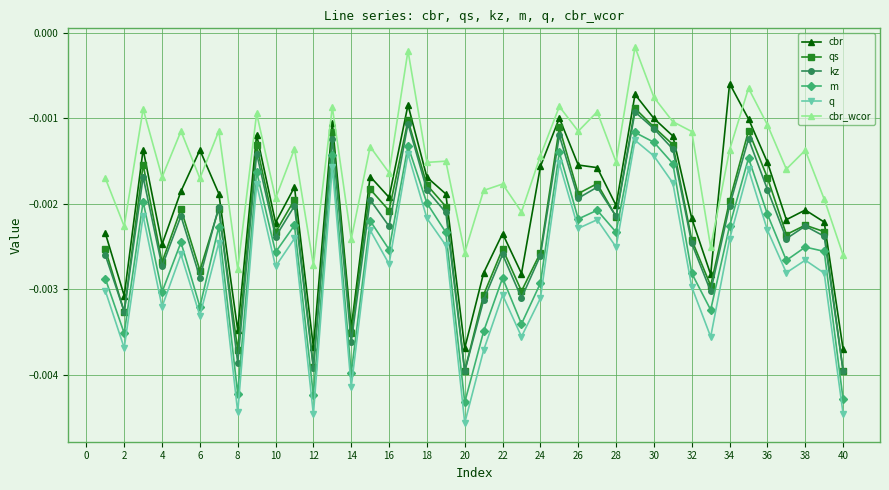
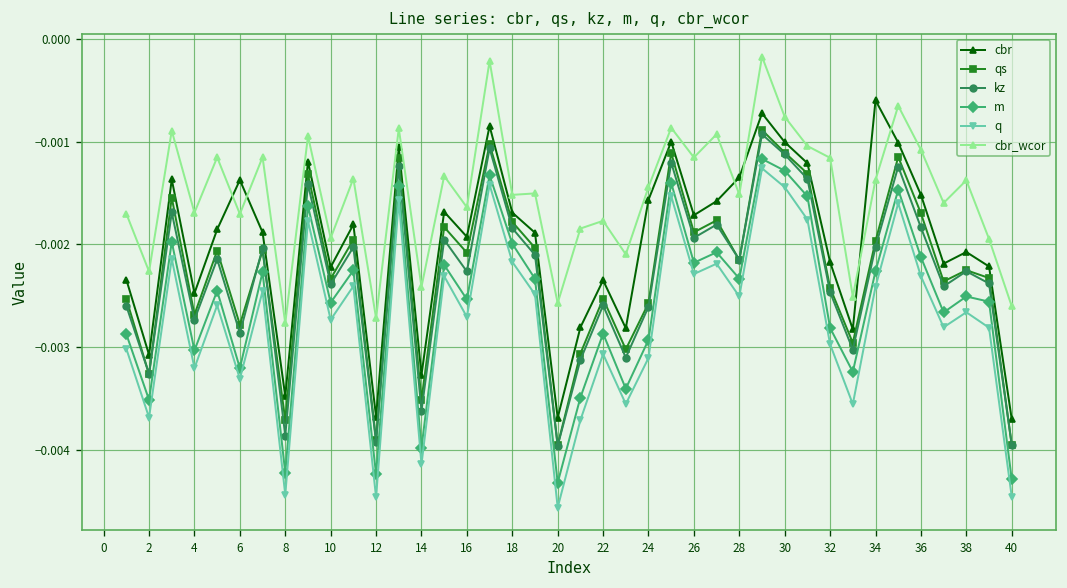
  {
    "cbr": {
      "2": -0.0031,
      "4": -0.0025,
      "6": -0.0014,
      "8": -0.0035,
      "10": -0.0022,
      "12": -0.0037,
-     "14": -0.0035,
+     "14": -0.0033,
      "16": -0.0019,
      "18": -0.0017,
      "20": -0.0037,
      "22": -0.0023,
      "24": -0.0016,
-     "26": -0.0015,
-     "28": -0.0020,
+     "26": -0.0017,
+     "28": -0.0013,
      "30": -0.0010,
      "32": -0.0022,
      "34": -0.0006,
      "36": -0.0015,
      "38": -0.0021,
      "40": -0.0037
    }
  }
